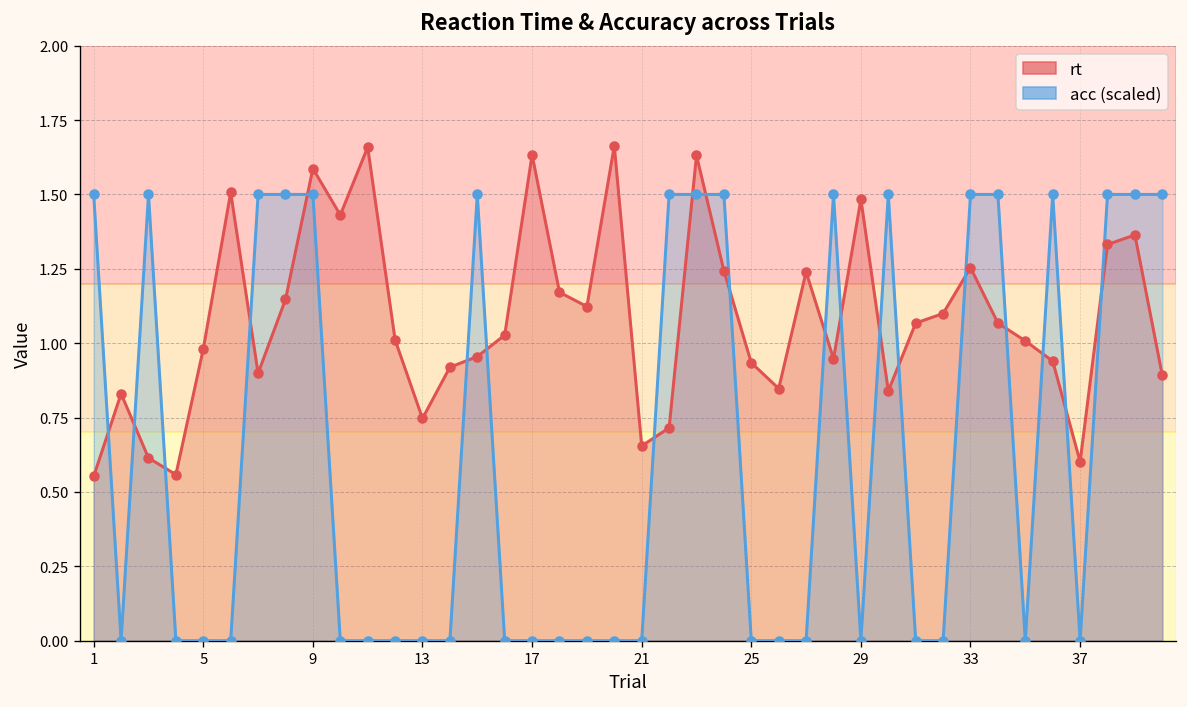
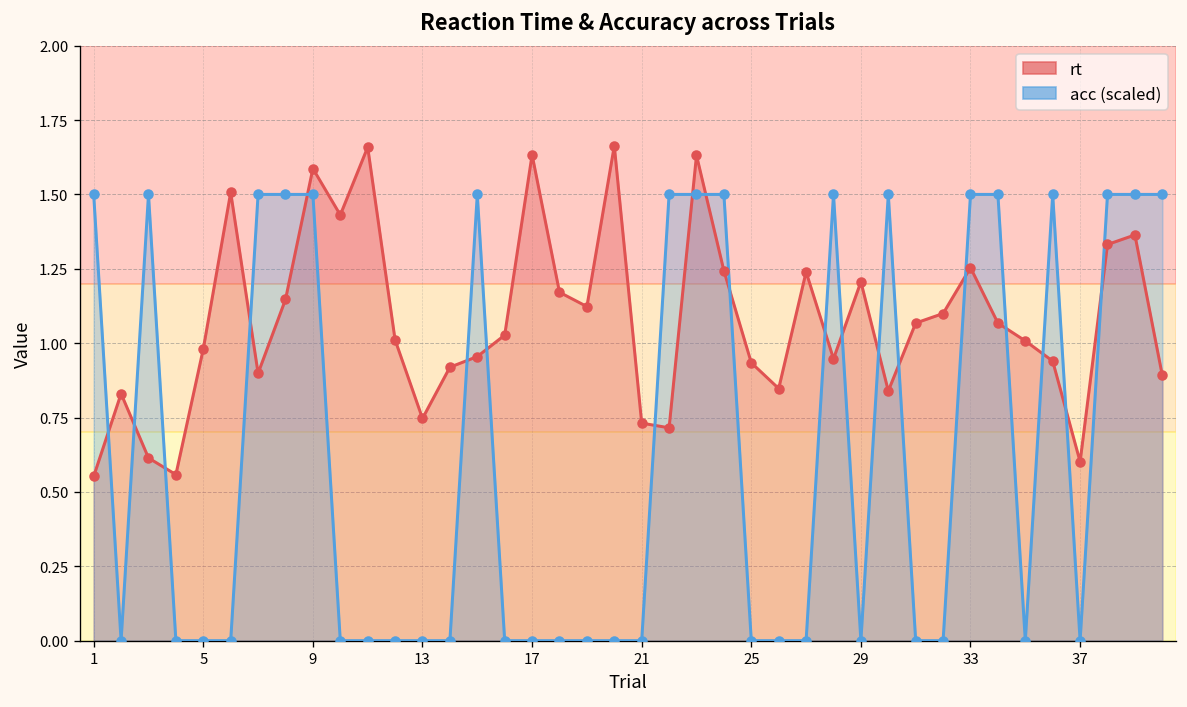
  {
    "rt": {
      "1": 0.55,
      "5": 0.98,
      "9": 1.59,
      "13": 0.75,
      "17": 1.63,
-     "21": 0.65,
+     "21": 0.73,
      "25": 0.93,
-     "29": 1.48,
+     "29": 1.21,
      "33": 1.25,
      "37": 0.60
    },
    "acc (scaled)": {
      "1": 1.50,
      "5": 0.00,
      "9": 1.50,
      "13": 0.00,
      "17": 0.00,
      "21": 0.00,
      "25": 0.00,
      "29": 0.00,
      "33": 1.50,
      "37": 0.00
    }
  }
